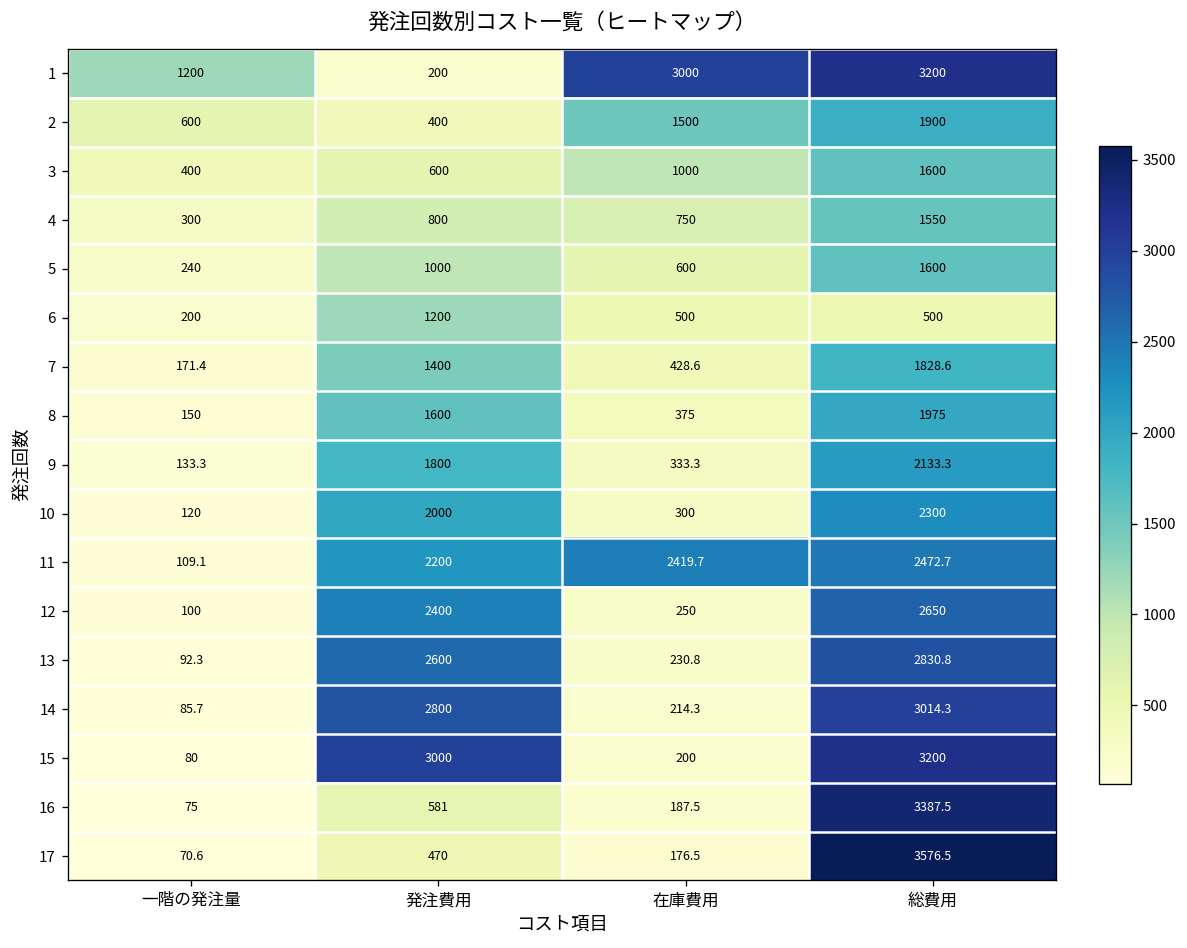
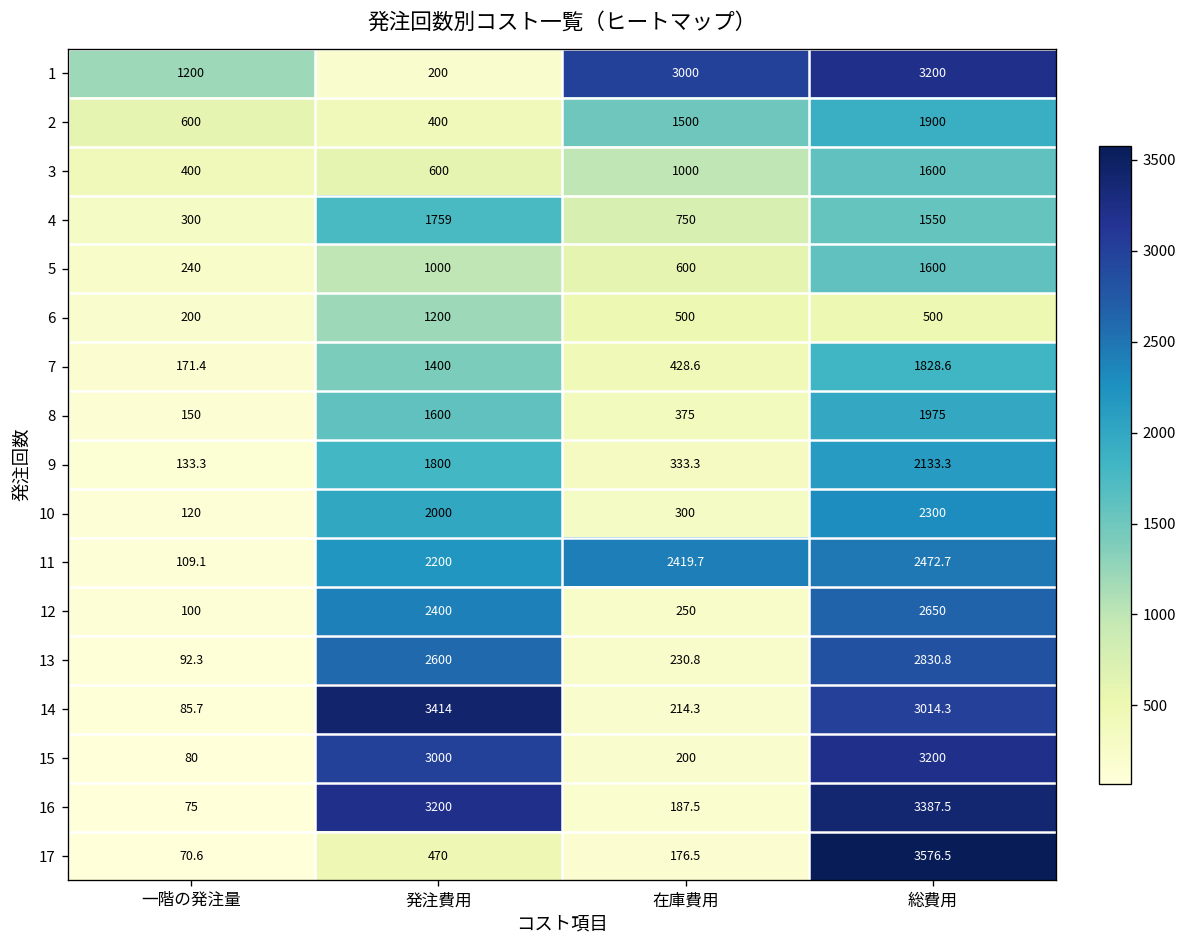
  {
    "1": {
      "一階の発注量": 1200,
      "発注費用": 200,
      "在庫費用": 3000,
      "総費用": 3200
    },
    "2": {
      "一階の発注量": 600,
      "発注費用": 400,
      "在庫費用": 1500,
      "総費用": 1900
    },
    "3": {
      "一階の発注量": 400,
      "発注費用": 600,
      "在庫費用": 1000,
      "総費用": 1600
    },
    "4": {
      "一階の発注量": 300,
-     "発注費用": 800,
+     "発注費用": 1759,
      "在庫費用": 750,
      "総費用": 1550
    },
    "5": {
      "一階の発注量": 240,
      "発注費用": 1000,
      "在庫費用": 600,
      "総費用": 1600
    },
    "6": {
      "一階の発注量": 200,
      "発注費用": 1200,
      "在庫費用": 500,
      "総費用": 500
    },
    "7": {
      "一階の発注量": 171.4,
      "発注費用": 1400,
      "在庫費用": 428.6,
      "総費用": 1828.6
    },
    "8": {
      "一階の発注量": 150,
      "発注費用": 1600,
      "在庫費用": 375,
      "総費用": 1975
    },
    "9": {
      "一階の発注量": 133.3,
      "発注費用": 1800,
      "在庫費用": 333.3,
      "総費用": 2133.3
    },
    "10": {
      "一階の発注量": 120,
      "発注費用": 2000,
      "在庫費用": 300,
      "総費用": 2300
    },
    "11": {
      "一階の発注量": 109.1,
      "発注費用": 2200,
      "在庫費用": 2419.7,
      "総費用": 2472.7
    },
    "12": {
      "一階の発注量": 100,
      "発注費用": 2400,
      "在庫費用": 250,
      "総費用": 2650
    },
    "13": {
      "一階の発注量": 92.3,
      "発注費用": 2600,
      "在庫費用": 230.8,
      "総費用": 2830.8
    },
    "14": {
      "一階の発注量": 85.7,
-     "発注費用": 2800,
+     "発注費用": 3414,
      "在庫費用": 214.3,
      "総費用": 3014.3
    },
    "15": {
      "一階の発注量": 80,
      "発注費用": 3000,
      "在庫費用": 200,
      "総費用": 3200
    },
    "16": {
      "一階の発注量": 75,
-     "発注費用": 581,
+     "発注費用": 3200,
      "在庫費用": 187.5,
      "総費用": 3387.5
    },
    "17": {
      "一階の発注量": 70.6,
      "発注費用": 470,
      "在庫費用": 176.5,
      "総費用": 3576.5
    }
  }
